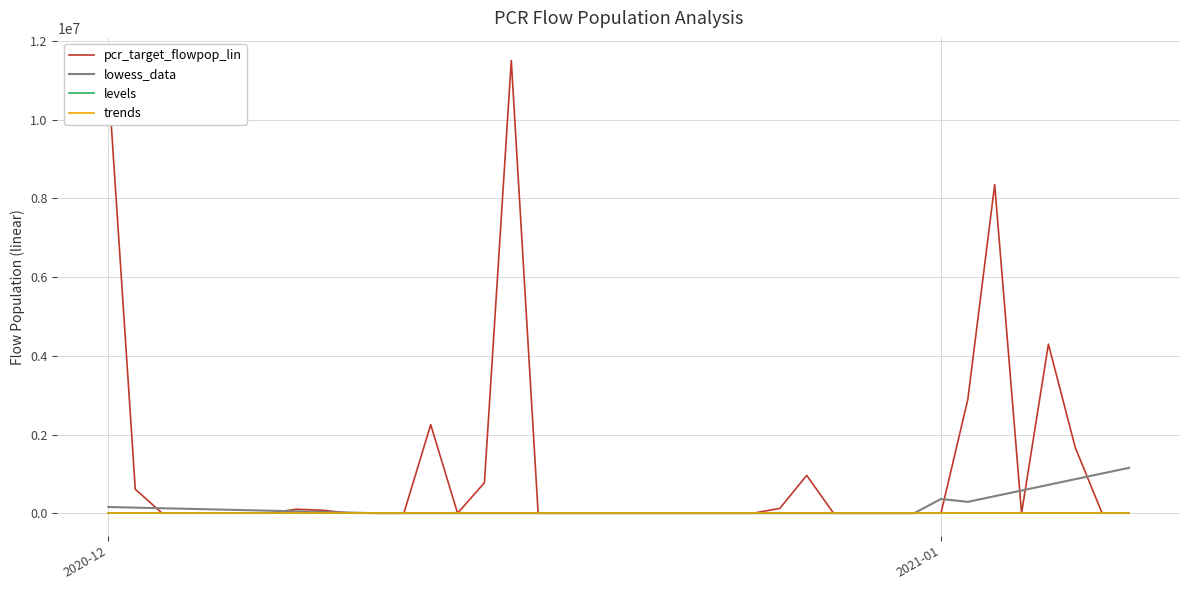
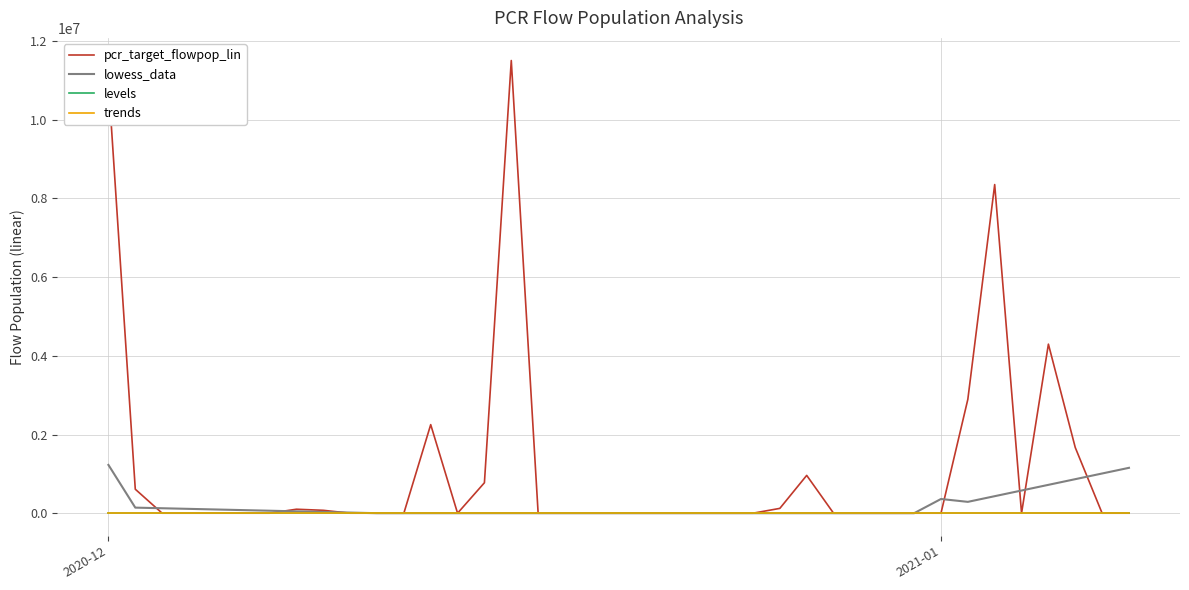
  {
    "lowess_data": {
-     "2020-12": 200000,
+     "2020-12": 1200000,
      "2021-01": 400000
    },
    "trends": {
      "2020-12": 0
    }
  }
